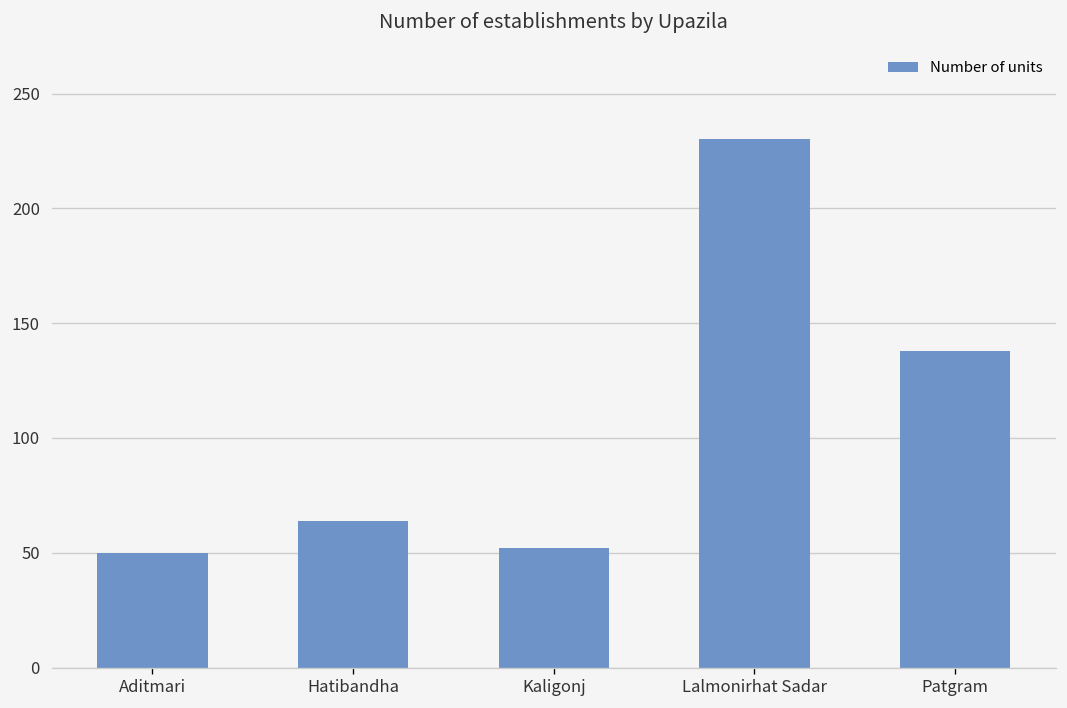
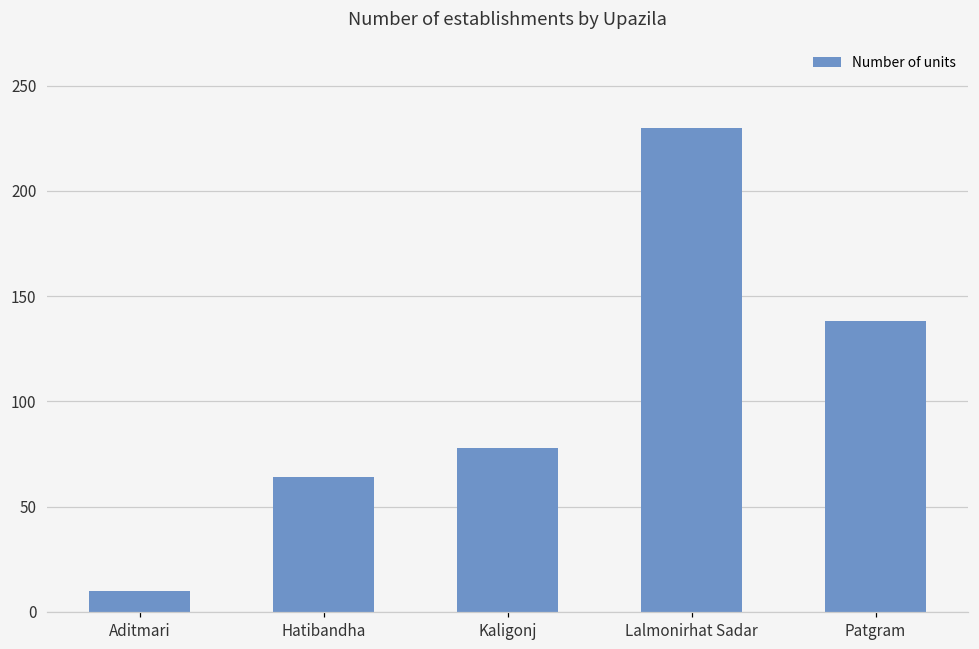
  {
-   "Aditmari": 50,
+   "Aditmari": 10,
    "Hatibandha": 64,
-   "Kaligonj": 52,
+   "Kaligonj": 78,
    "Lalmonirhat Sadar": 230,
    "Patgram": 138
  }
